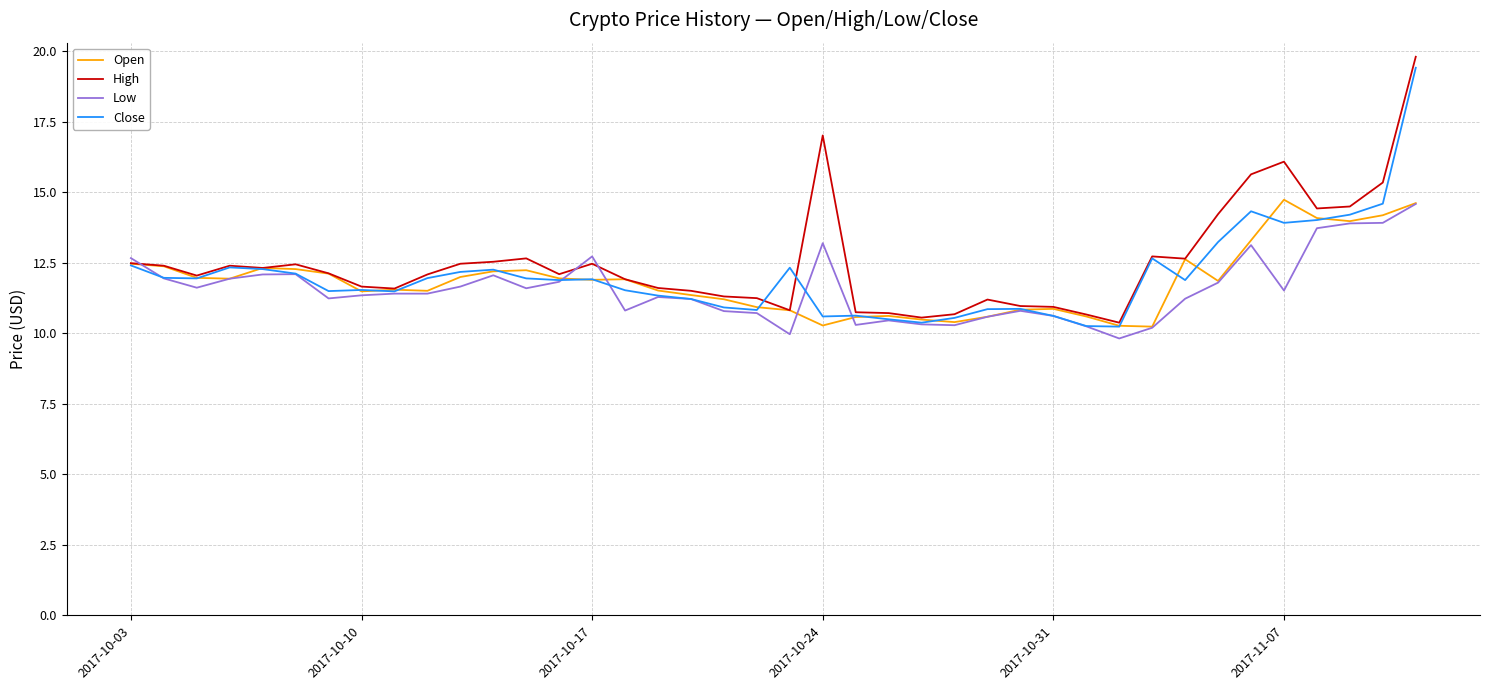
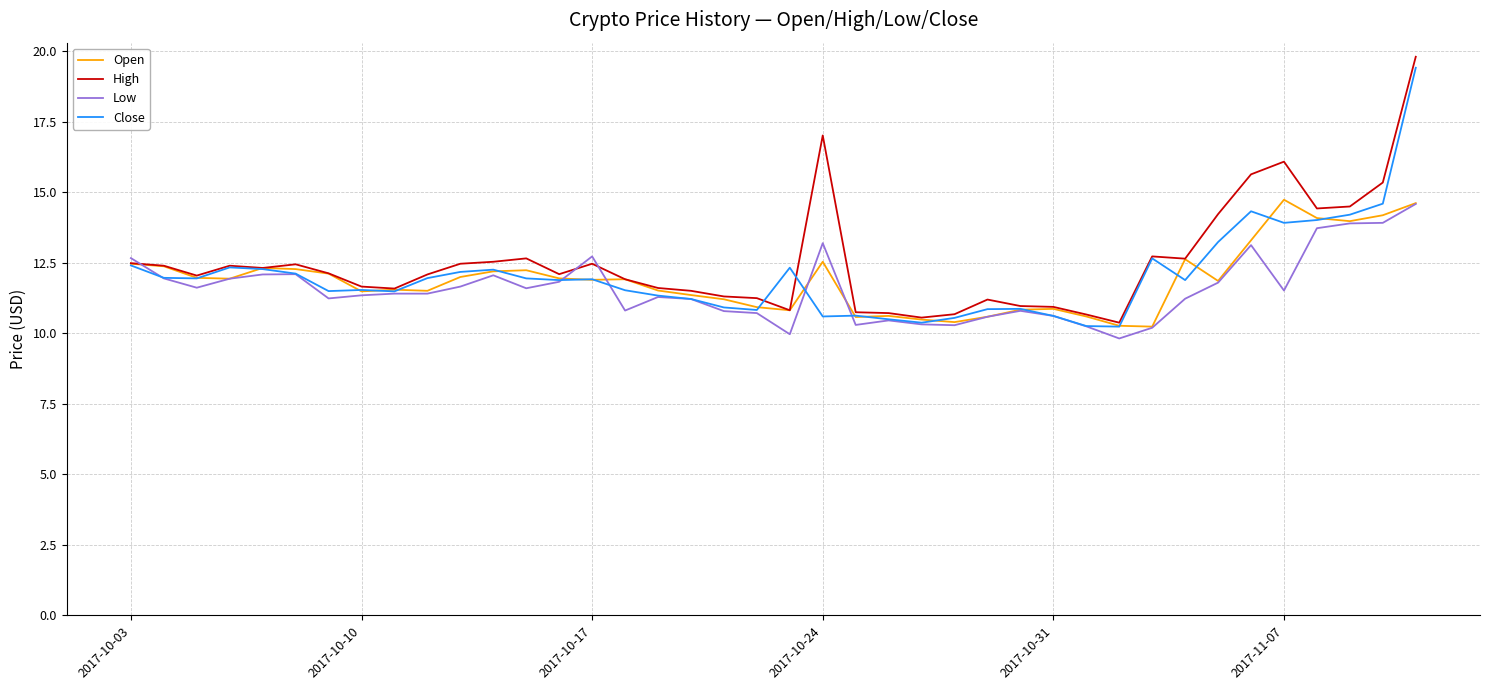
  {
    "Open": {
-     "2017-10-24": 10.3,
+     "2017-10-24": 12.5,
      "2017-11-07": 14.7
    },
    "High": {
      "2017-10-10": 11.7,
      "2017-10-17": 12.5,
      "2017-10-24": 17.0,
      "2017-11-07": 16.1
    },
    "Low": {
      "2017-10-03": 12.7,
      "2017-10-10": 11.4,
      "2017-10-17": 12.7,
      "2017-10-24": 13.2,
      "2017-11-07": 11.5
    },
    "Close": {
      "2017-10-24": 10.6,
      "2017-11-07": 13.9
    }
  }
